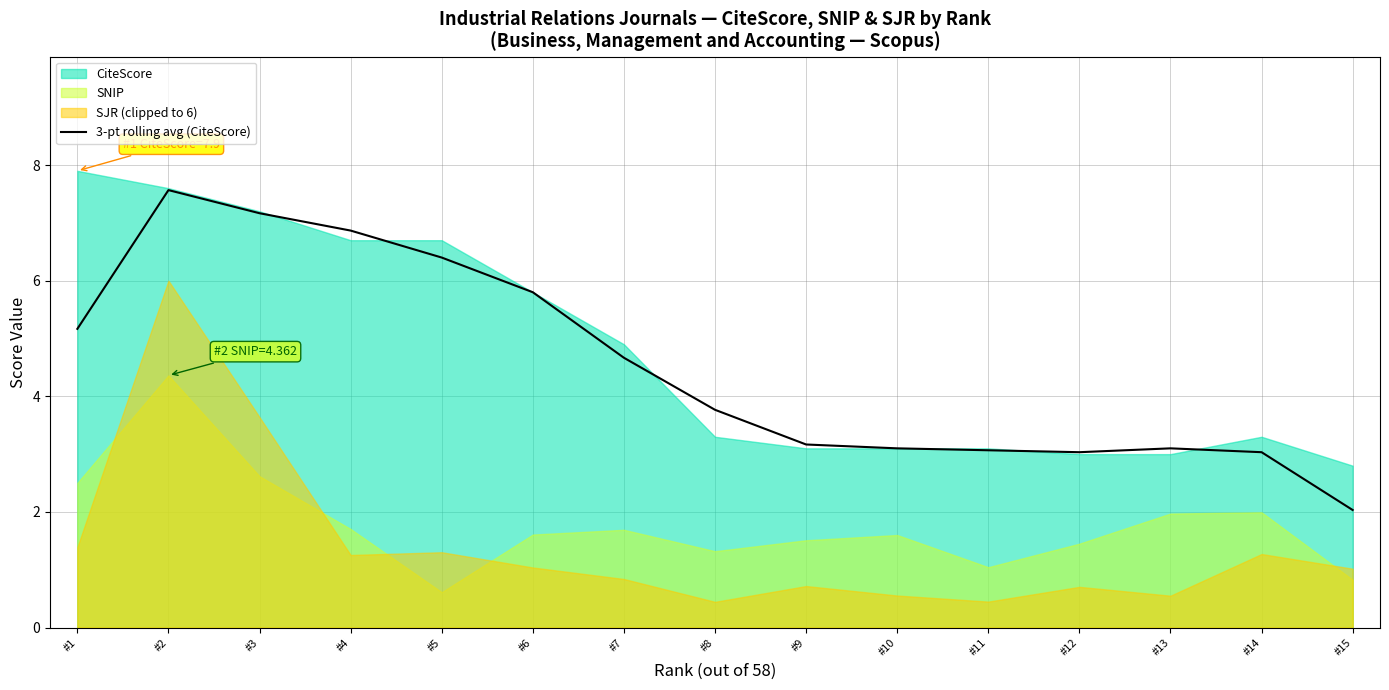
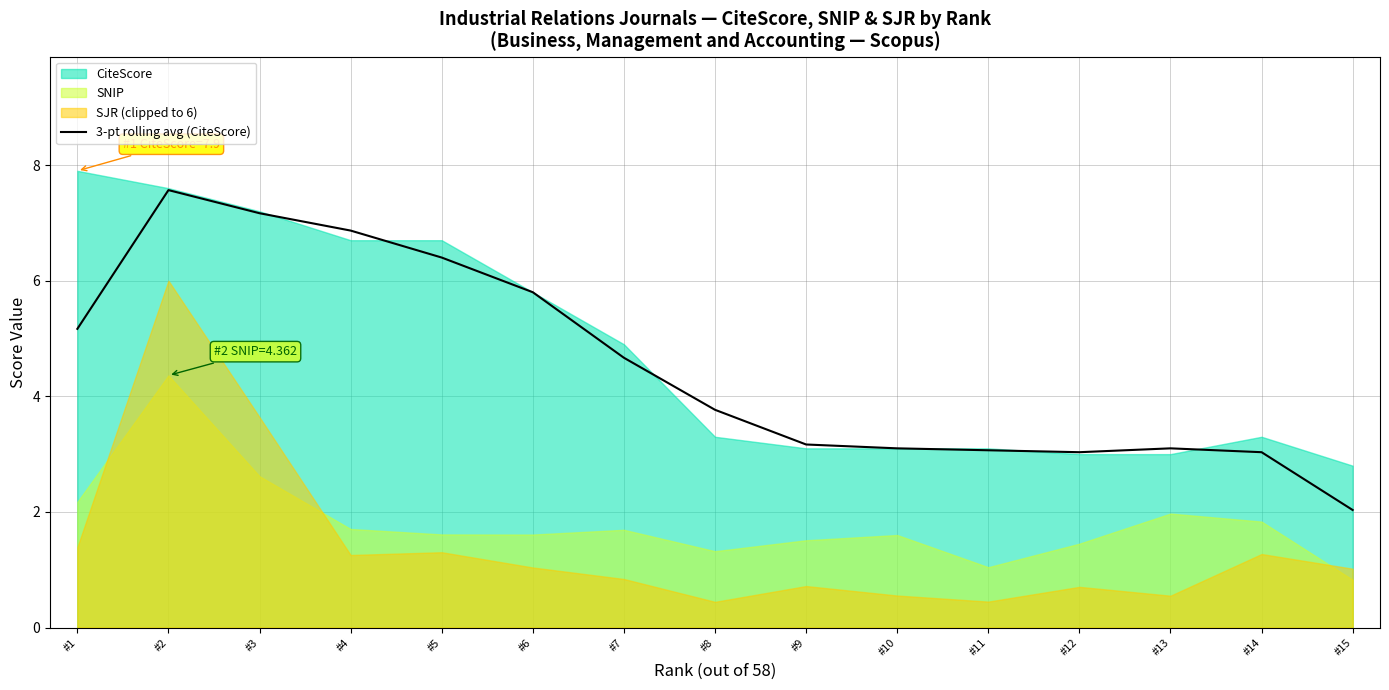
  {
    "3-pt rolling avg (CiteScore)": {
      "#1": 5.2,
      "#4": 6.9,
      "#5": 6.4,
      "#7": 4.7,
      "#8": 3.8,
      "#9": 3.2,
      "#13": 3.1,
      "#14": 3.0,
      "#15": 2.0
    },
    "CiteScore": {
      "#4": 6.7,
      "#5": 6.7,
      "#7": 4.9,
      "#8": 3.3,
      "#9": 3.1,
      "#13": 3.0,
      "#14": 3.3,
      "#15": 2.8
    },
    "SNIP": {
-     "#1": 2.5,
+     "#1": 2.2,
      "#3": 2.6,
      "#4": 1.7,
-     "#5": 0.6,
+     "#5": 1.6,
      "#6": 1.6,
      "#7": 1.7,
      "#8": 1.3,
      "#9": 1.5,
      "#10": 1.6,
      "#11": 1.0,
      "#12": 1.5,
      "#13": 2.0,
-     "#14": 2.0,
+     "#14": 1.8,
      "#15": 0.8
    },
    "SJR (clipped to 6)": {
      "#1": 1.4,
      "#2": 6.0,
      "#3": 3.6,
      "#4": 1.3,
      "#5": 1.3,
      "#6": 1.0,
      "#7": 0.8,
      "#8": 0.4,
      "#9": 0.7,
      "#10": 0.6,
      "#11": 0.4,
      "#12": 0.7,
      "#13": 0.6,
      "#14": 1.3,
      "#15": 1.0
    }
  }
